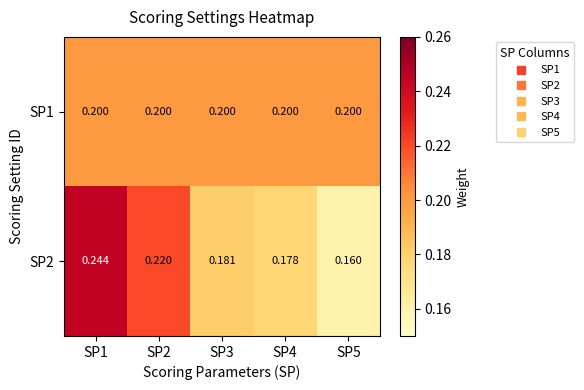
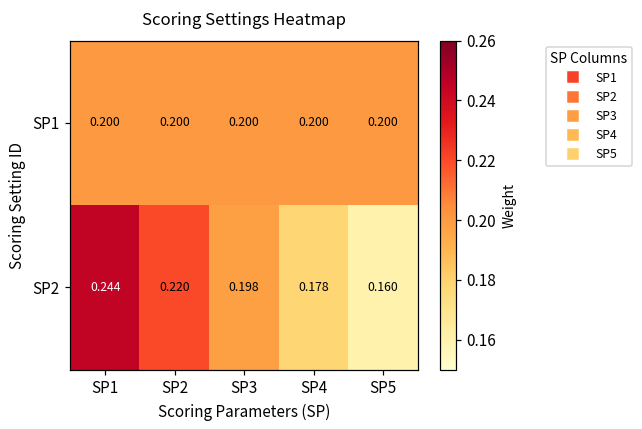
  {
    "SP1": {
      "SP1": 0.200,
      "SP2": 0.200,
      "SP3": 0.200,
      "SP4": 0.200,
      "SP5": 0.200
    },
    "SP2": {
      "SP1": 0.244,
      "SP2": 0.220,
-     "SP3": 0.181,
+     "SP3": 0.198,
      "SP4": 0.178,
      "SP5": 0.160
    }
  }
